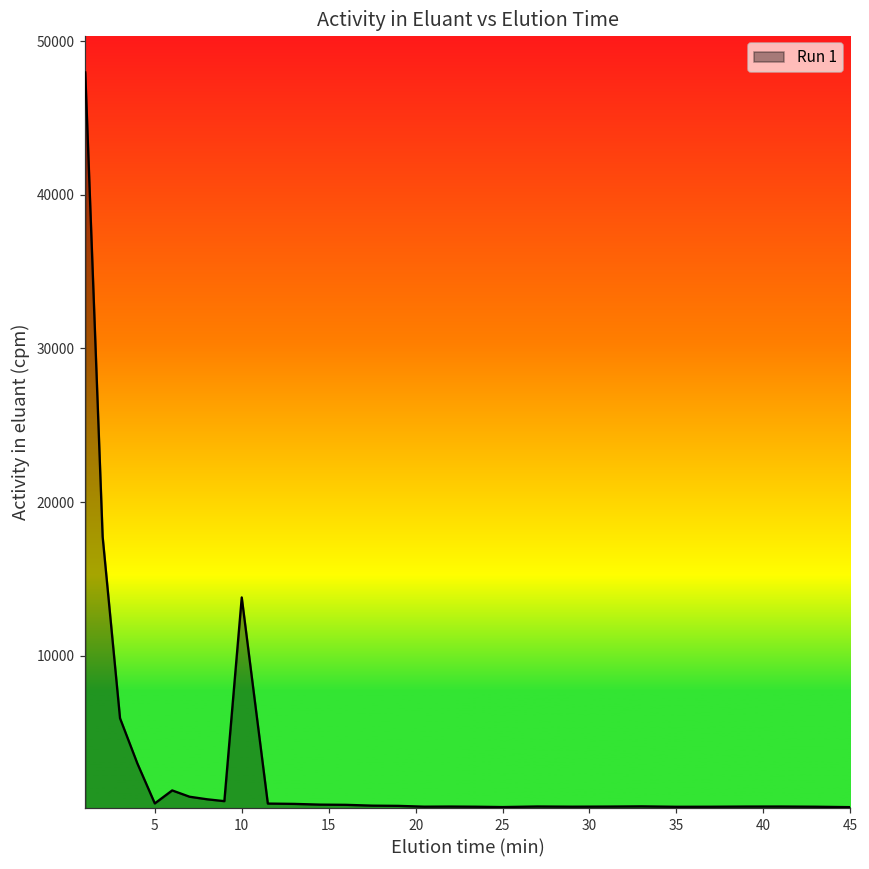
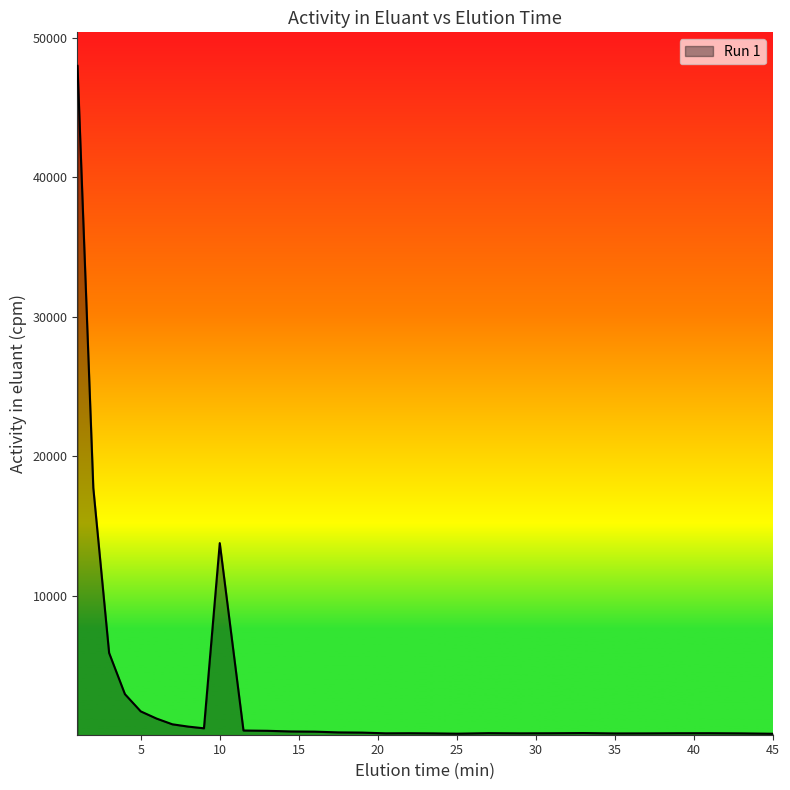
  {
-   "5": 400,
+   "5": 1700,
    "10": 13800,
    "25": 100,
    "35": 200,
    "45": 100
  }
